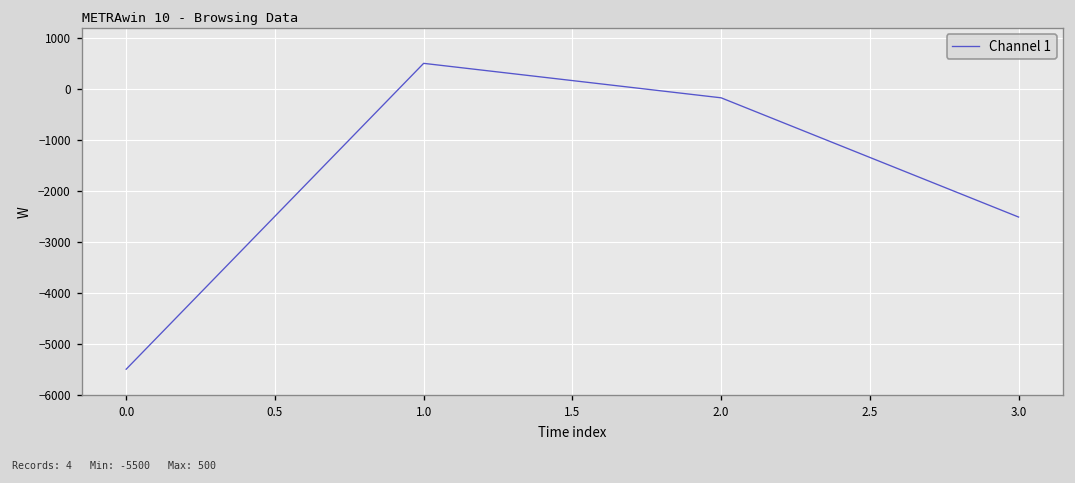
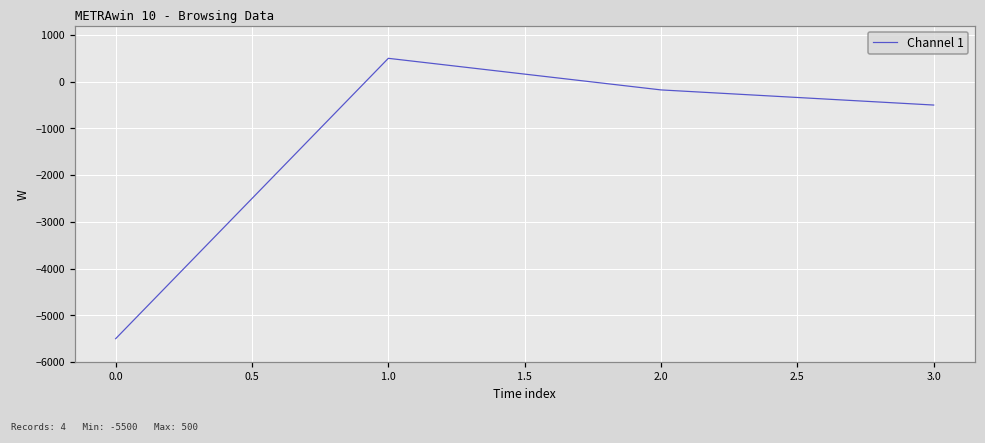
  {
    "0.0": -5500,
    "1.0": 500,
    "2.0": -200,
-   "3.0": -2500
+   "3.0": -500
  }
